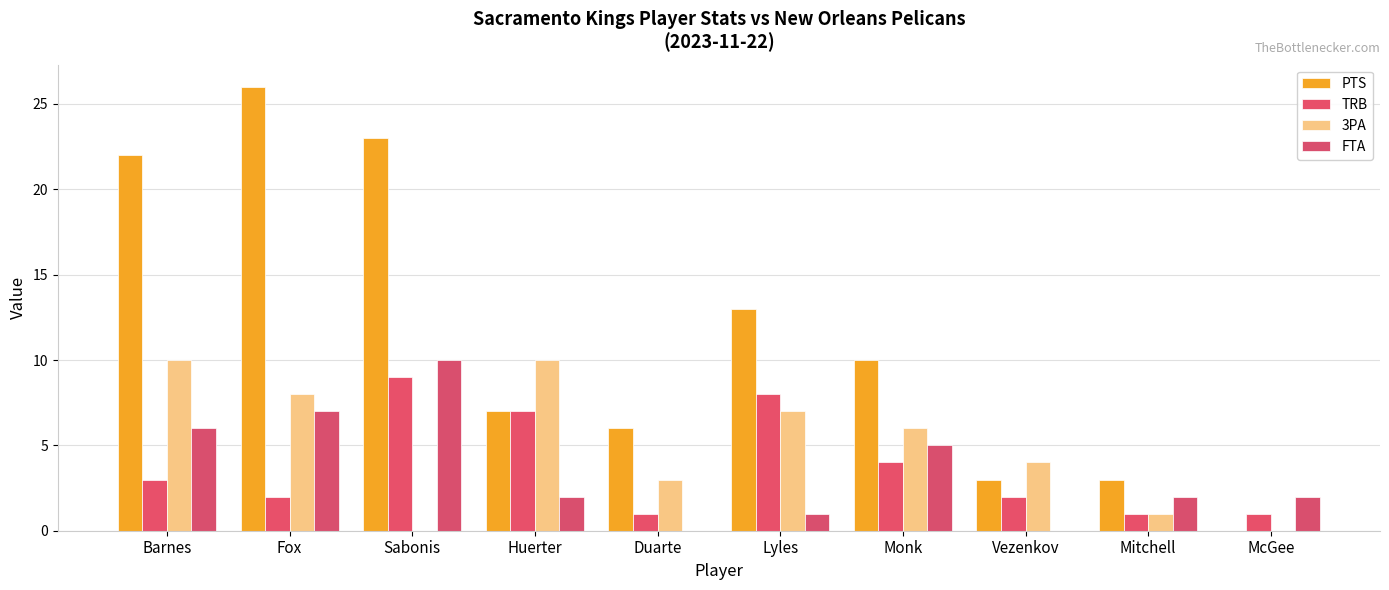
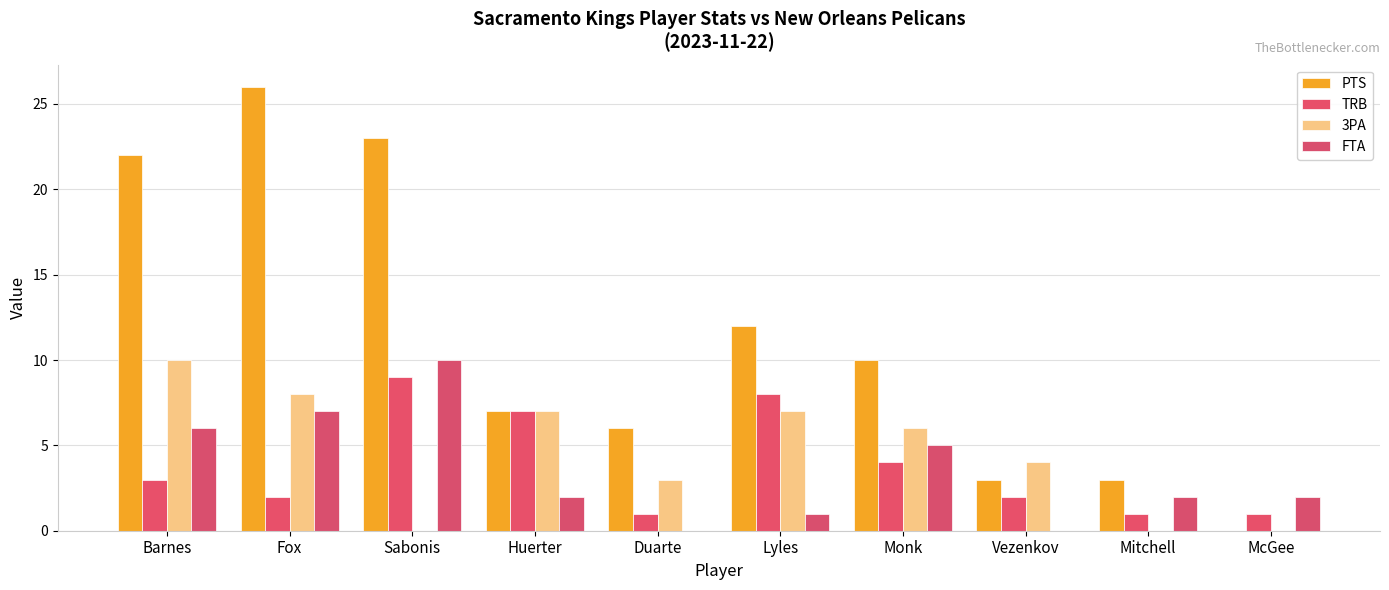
  {
    "PTS": {
      "Barnes": 22,
      "Fox": 26,
      "Sabonis": 23,
      "Huerter": 7,
      "Duarte": 6,
-     "Lyles": 13,
+     "Lyles": 12,
      "Monk": 10,
      "Vezenkov": 3,
      "Mitchell": 3,
      "McGee": 0
    },
    "3PA": {
      "Barnes": 10,
      "Fox": 8,
      "Sabonis": 0,
-     "Huerter": 10,
+     "Huerter": 7,
      "Duarte": 3,
      "Lyles": 7,
      "Monk": 6,
      "Vezenkov": 4,
-     "Mitchell": 1,
+     "Mitchell": 0,
      "McGee": 0
    }
  }
